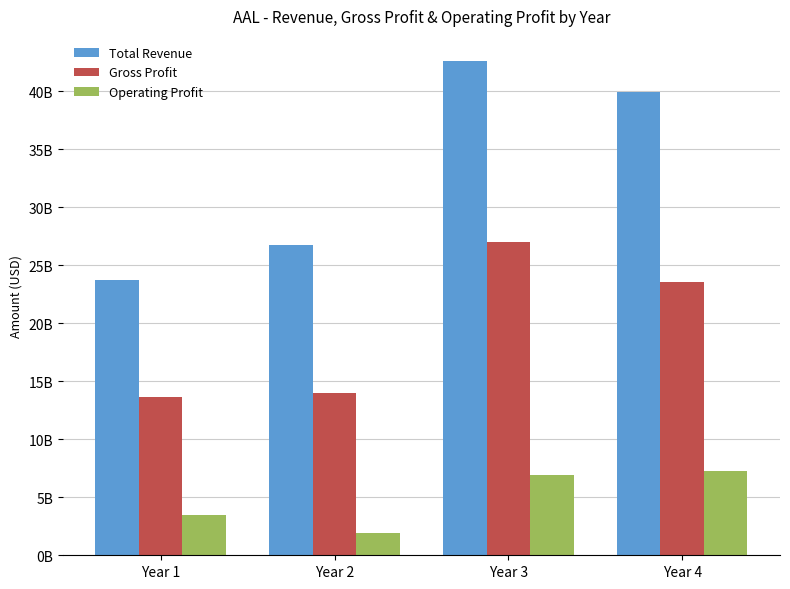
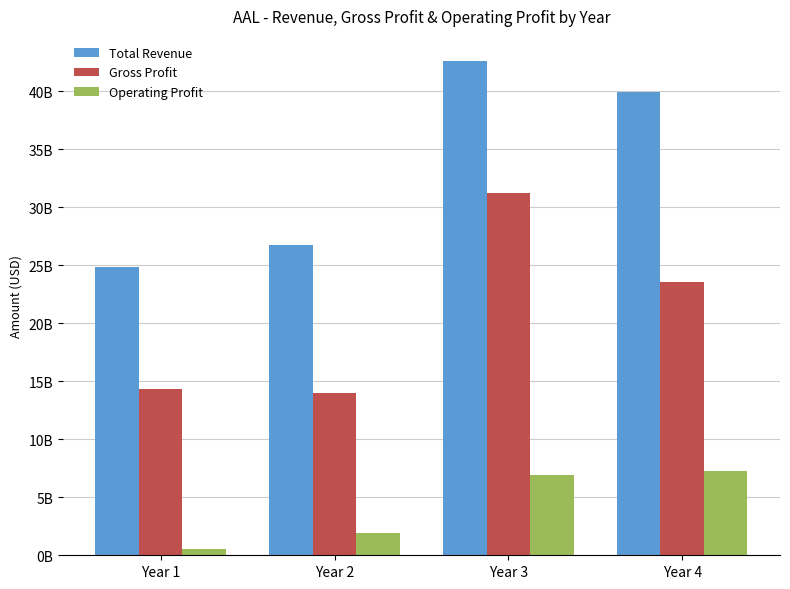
  {
    "Total Revenue": {
-     "Year 1": 23800000000,
+     "Year 1": 24900000000,
      "Year 2": 26700000000,
      "Year 3": 42700000000,
      "Year 4": 40000000000
    },
    "Gross Profit": {
-     "Year 1": 13600000000,
+     "Year 1": 14400000000,
      "Year 2": 14000000000,
-     "Year 3": 27000000000,
+     "Year 3": 31200000000,
      "Year 4": 23600000000
    },
    "Operating Profit": {
-     "Year 1": 3500000000,
+     "Year 1": 500000000,
      "Year 2": 2000000000,
      "Year 3": 6900000000,
      "Year 4": 7300000000
    }
  }
